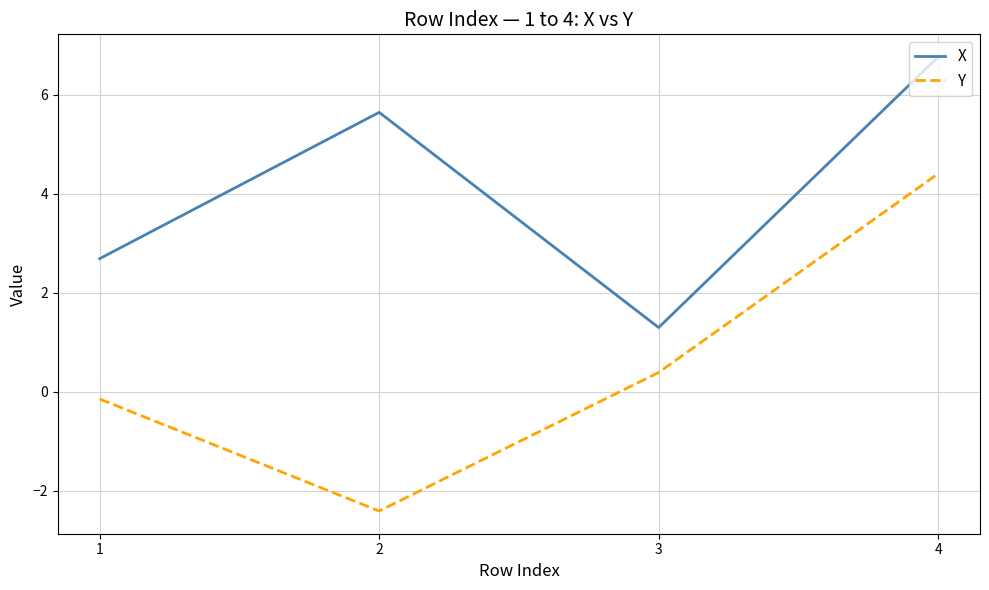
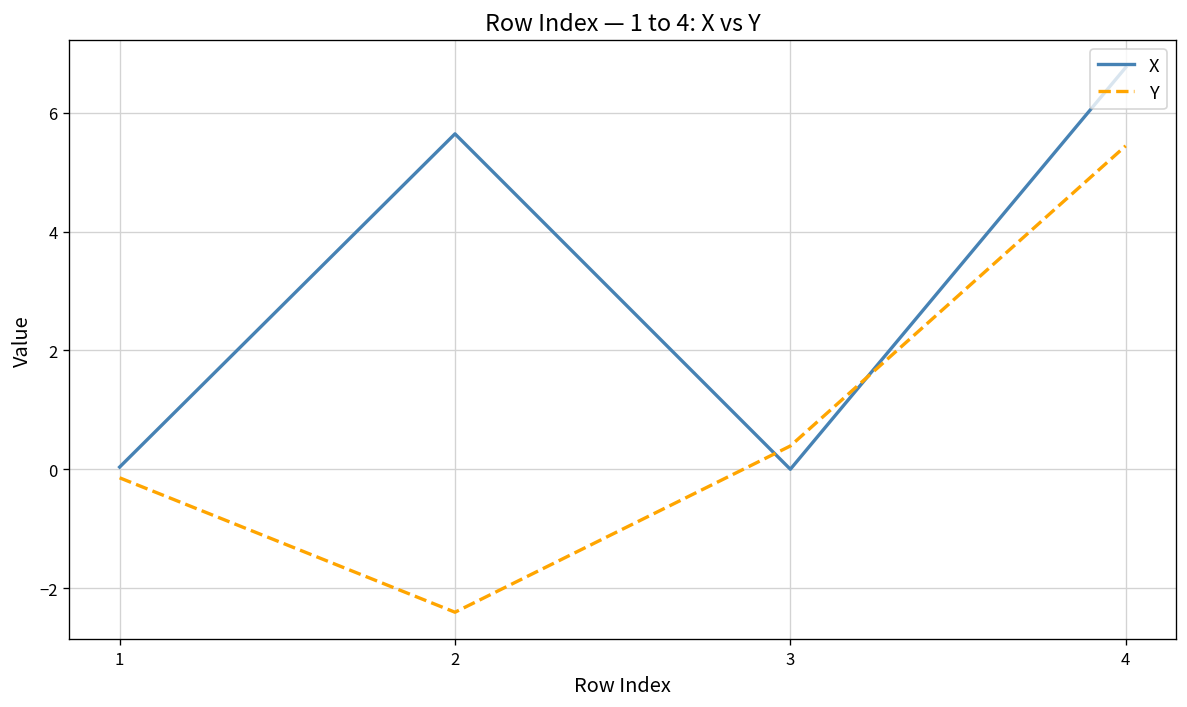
  {
    "X": {
-     "1": 2.7,
+     "1": 0.0,
      "2": 5.6,
-     "3": 1.3
+     "3": 0.0
    },
    "Y": {
      "1": -0.1,
      "2": -2.4,
      "3": 0.4,
-     "4": 4.4
+     "4": 5.4
    }
  }
